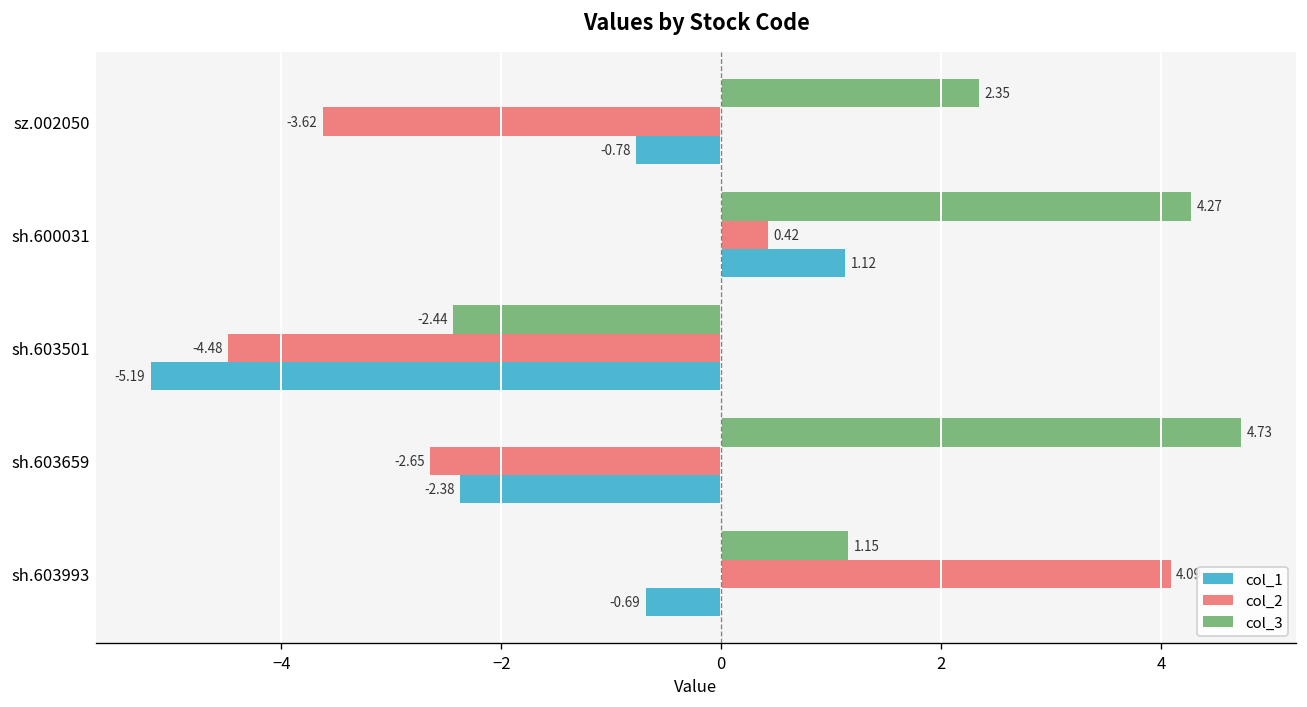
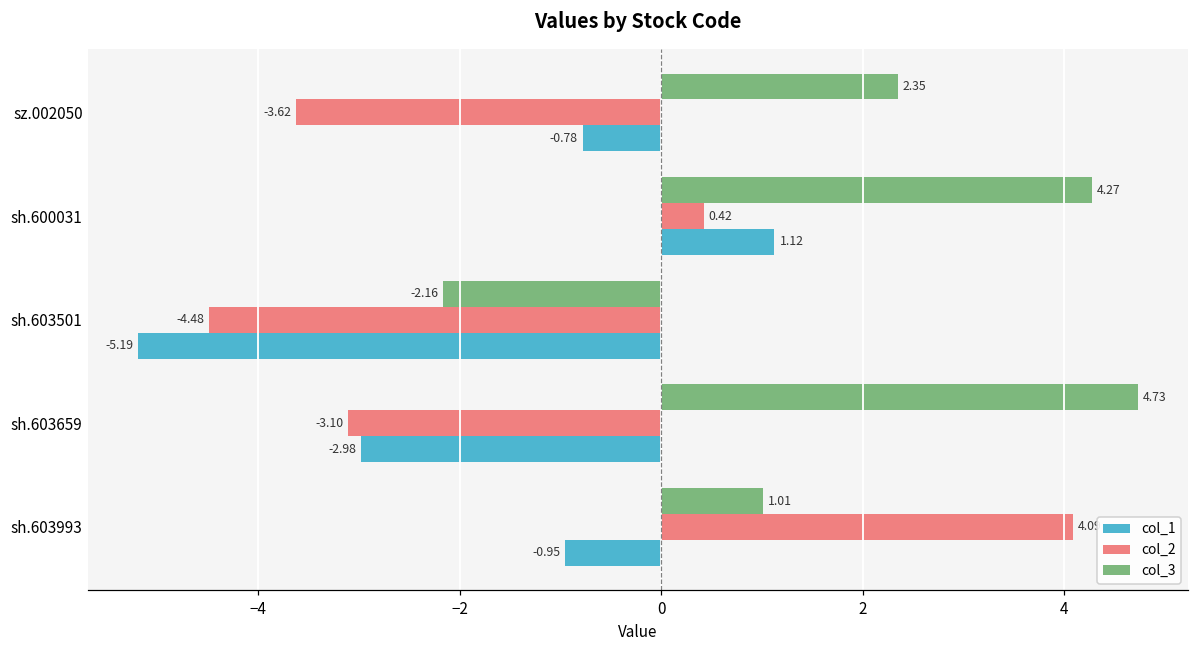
  {
    "col_1": {
      "sz.002050": -0.78,
      "sh.600031": 1.12,
      "sh.603501": -5.19,
-     "sh.603659": -2.38,
-     "sh.603993": -0.69
+     "sh.603659": -2.98,
+     "sh.603993": -0.95
    },
    "col_2": {
      "sz.002050": -3.62,
      "sh.600031": 0.42,
      "sh.603501": -4.48,
-     "sh.603659": -2.65
+     "sh.603659": -3.10
    },
    "col_3": {
      "sz.002050": 2.35,
      "sh.600031": 4.27,
-     "sh.603501": -2.44,
+     "sh.603501": -2.16,
      "sh.603659": 4.73,
-     "sh.603993": 1.15
+     "sh.603993": 1.01
    }
  }
